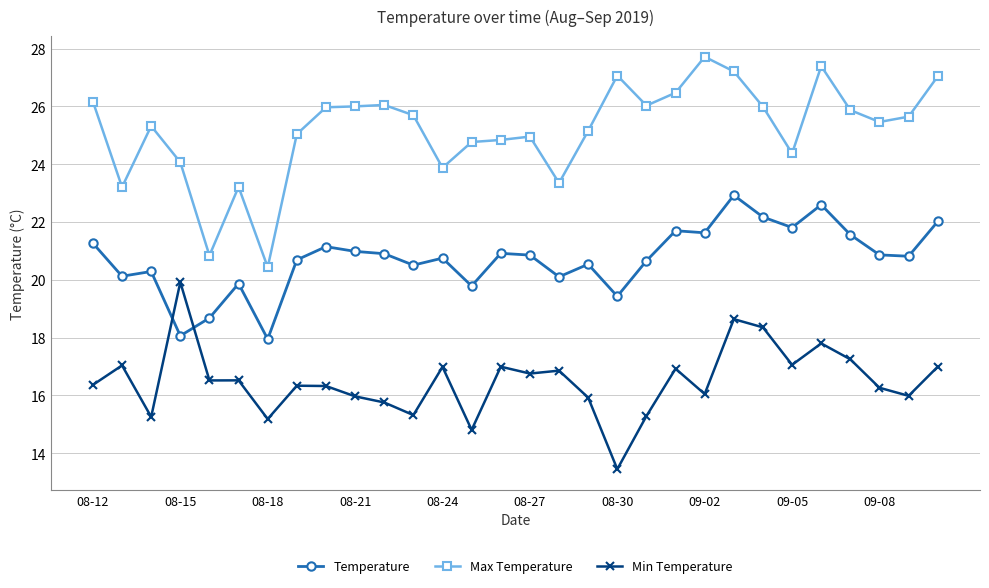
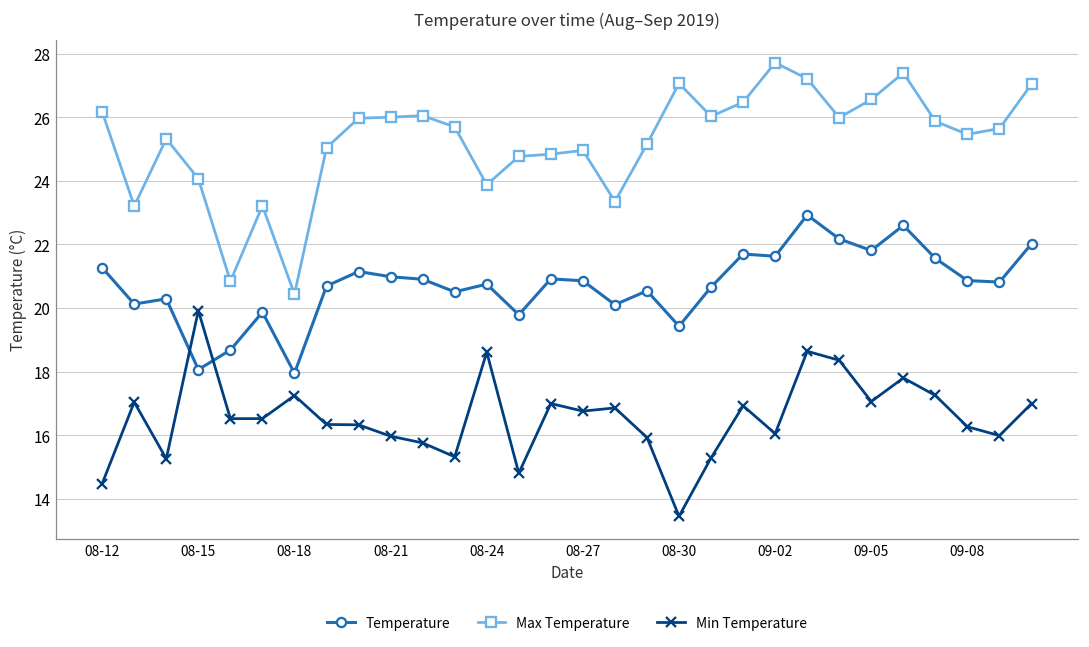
  {
    "Temperature": {
      "08-12": 21.3,
      "08-15": 18.1,
      "08-18": 18.0,
      "08-21": 21.0,
      "08-24": 20.8,
      "08-27": 20.9,
      "08-30": 19.4,
      "09-02": 21.6,
      "09-05": 21.8,
      "09-08": 20.9
    },
    "Max Temperature": {
      "08-12": 26.2,
      "08-15": 24.1,
      "08-18": 20.4,
      "08-21": 26.0,
      "08-24": 23.9,
      "08-27": 25.0,
      "08-30": 27.1,
      "09-02": 27.7,
-     "09-05": 24.4,
+     "09-05": 26.6,
      "09-08": 25.5
    },
    "Min Temperature": {
-     "08-12": 16.4,
+     "08-12": 14.5,
      "08-15": 19.9,
-     "08-18": 15.2,
+     "08-18": 17.2,
      "08-21": 16.0,
-     "08-24": 17.0,
+     "08-24": 18.6,
      "08-27": 16.8,
      "08-30": 13.5,
      "09-02": 16.1,
      "09-05": 17.1,
      "09-08": 16.3
    }
  }
